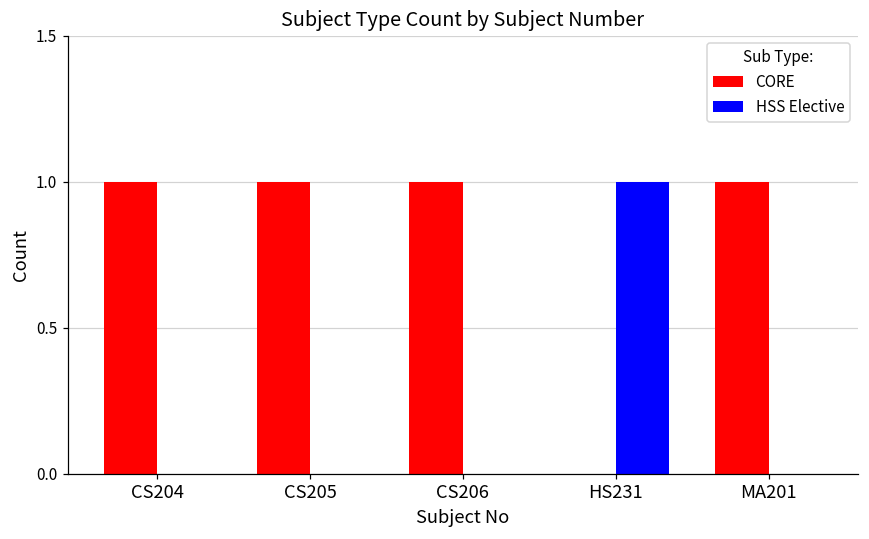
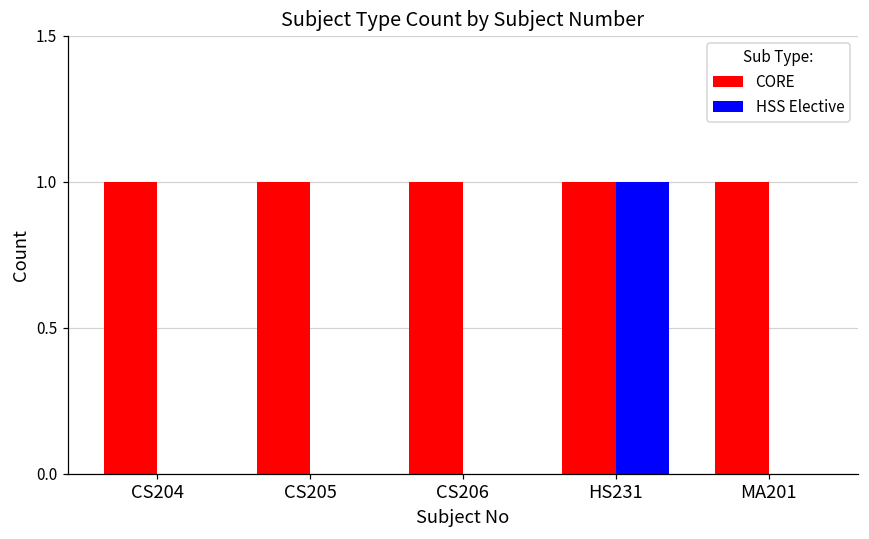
  {
    "CORE": {
      "CS204": 1,
      "CS205": 1,
      "CS206": 1,
-     "HS231": 0,
+     "HS231": 1,
      "MA201": 1
    },
    "HSS Elective": {
      "CS204": 0,
      "CS205": 0,
      "CS206": 0,
      "HS231": 1,
      "MA201": 0
    }
  }
